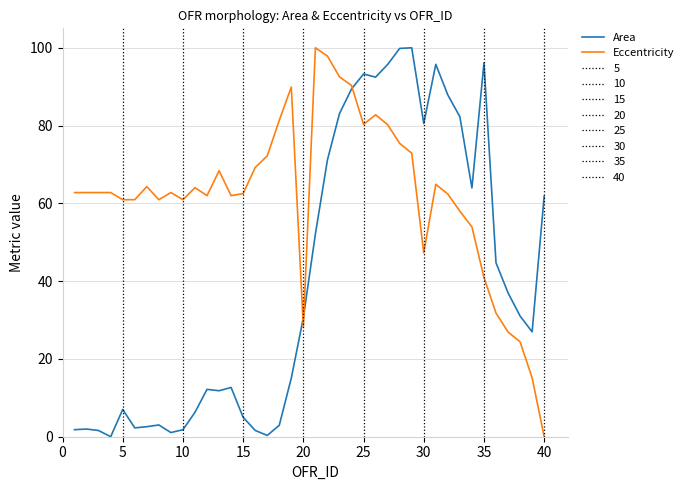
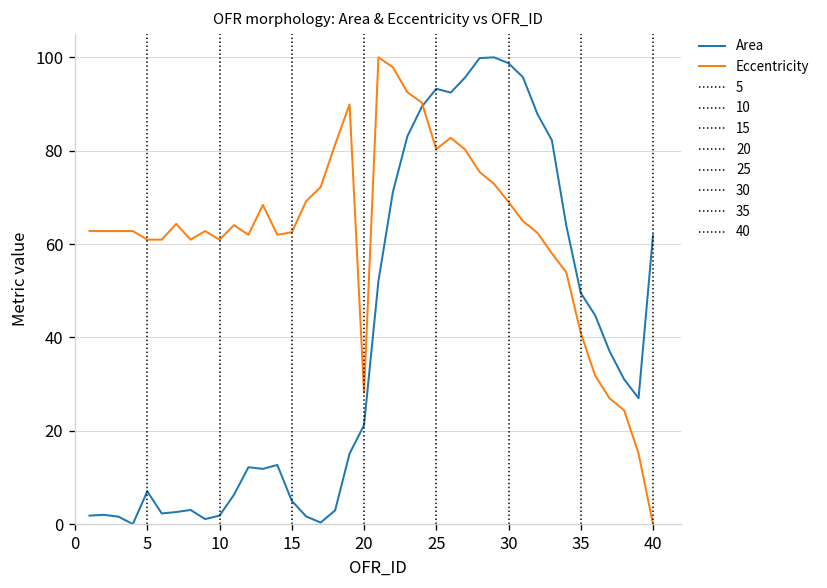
  {
    "Area": {
      "5": 7,
      "10": 2,
      "15": 5,
-     "20": 31,
+     "20": 21,
      "25": 93,
-     "30": 81,
-     "35": 96,
+     "30": 99,
+     "35": 49,
      "40": 62
    },
    "Eccentricity": {
      "5": 61,
      "10": 61,
      "15": 63,
      "20": 28,
      "25": 80,
-     "30": 47,
+     "30": 69,
      "35": 41,
      "40": 0
    }
  }
